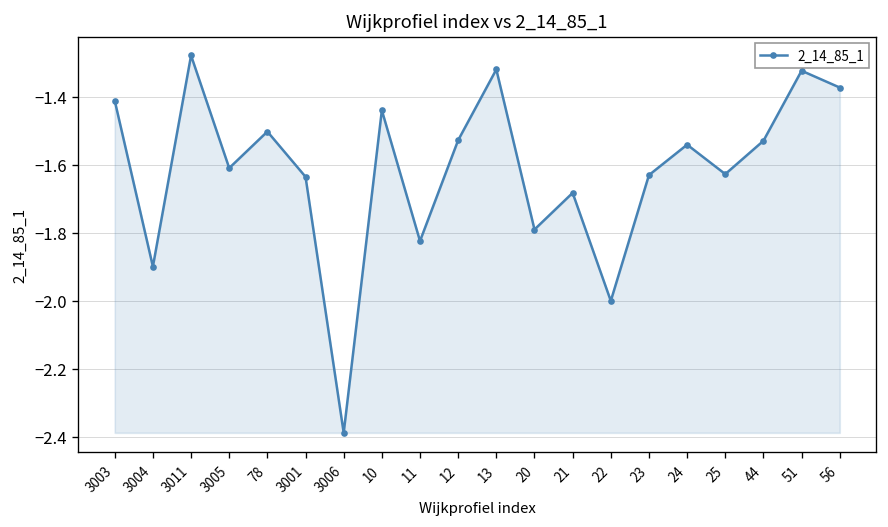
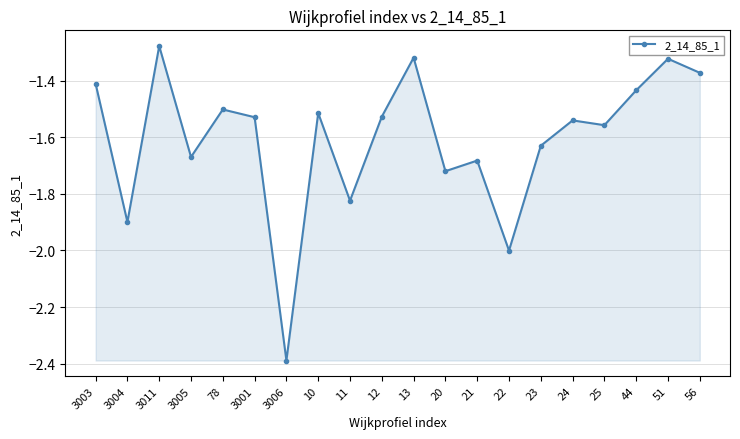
  {
    "3003": -1.41,
    "3004": -1.90,
    "3011": -1.28,
-   "3005": -1.61,
+   "3005": -1.67,
    "78": -1.50,
-   "3001": -1.64,
+   "3001": -1.53,
    "3006": -2.39,
-   "10": -1.44,
+   "10": -1.51,
    "11": -1.82,
    "12": -1.53,
    "13": -1.32,
-   "20": -1.79,
+   "20": -1.72,
    "21": -1.68,
    "22": -2.00,
    "23": -1.63,
    "24": -1.54,
-   "25": -1.63,
-   "44": -1.53,
+   "25": -1.56,
+   "44": -1.43,
    "51": -1.32,
    "56": -1.37
  }
